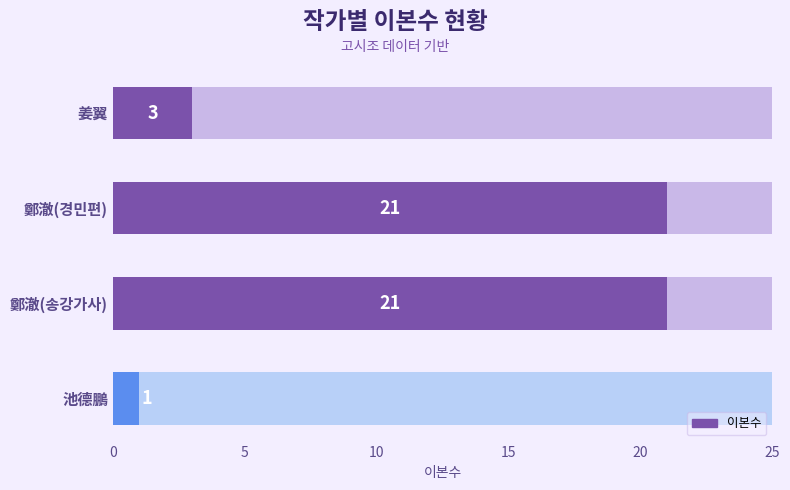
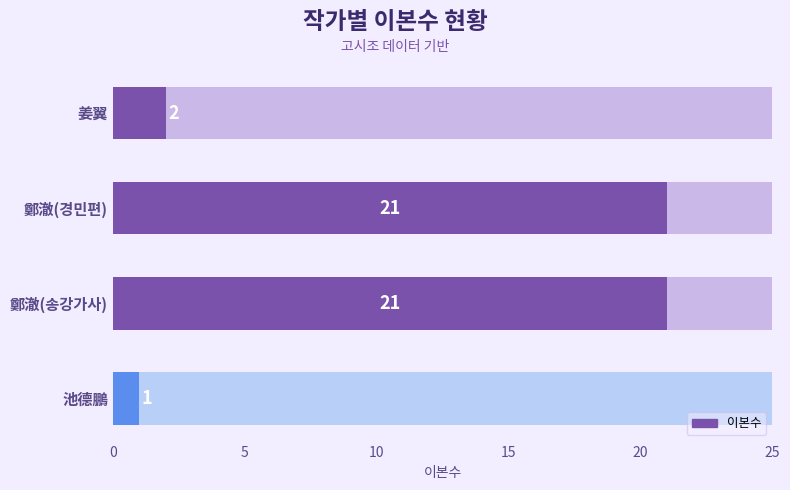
  {
    "이본수": {
-     "姜翼": 3
+     "姜翼": 2
    }
  }
